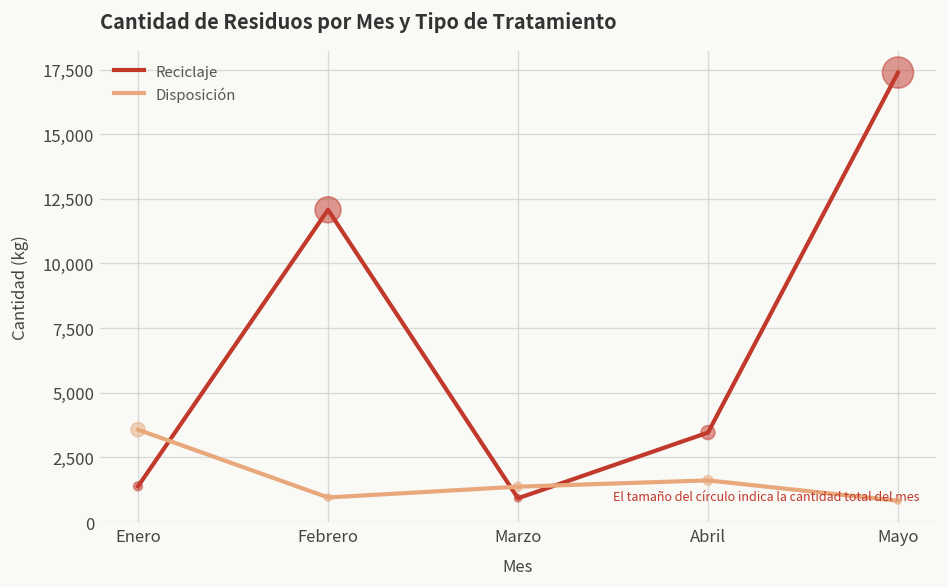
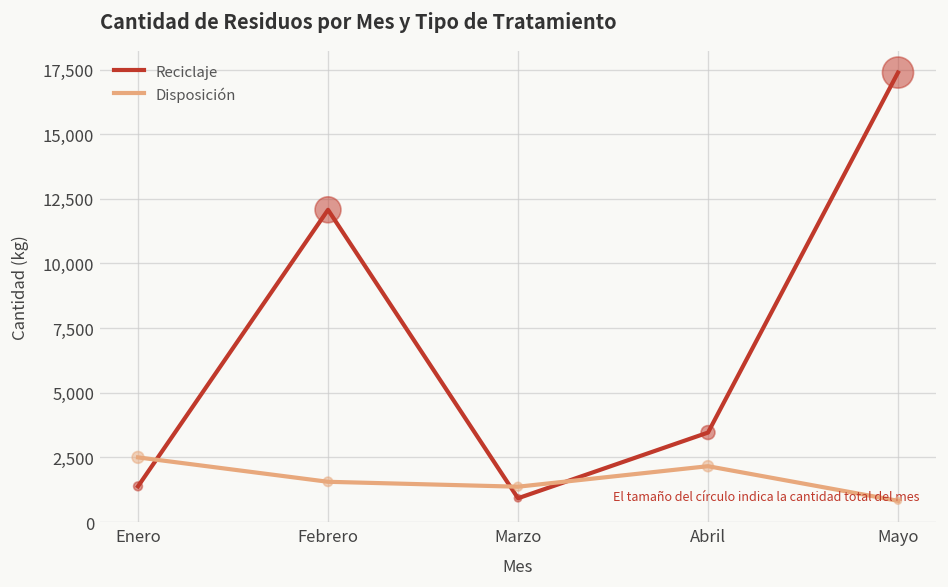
  {
    "Reciclaje": {
      "Enero": "1,400",
      "Febrero": "12,100",
      "Marzo": "900",
      "Abril": "3,500",
      "Mayo": "17,400"
    },
    "Disposición": {
-     "Enero": "3,600",
-     "Febrero": "1,000",
+     "Enero": "2,500",
+     "Febrero": "1,600",
      "Marzo": "1,400",
-     "Abril": "1,600",
+     "Abril": "2,200",
      "Mayo": "800"
    }
  }
